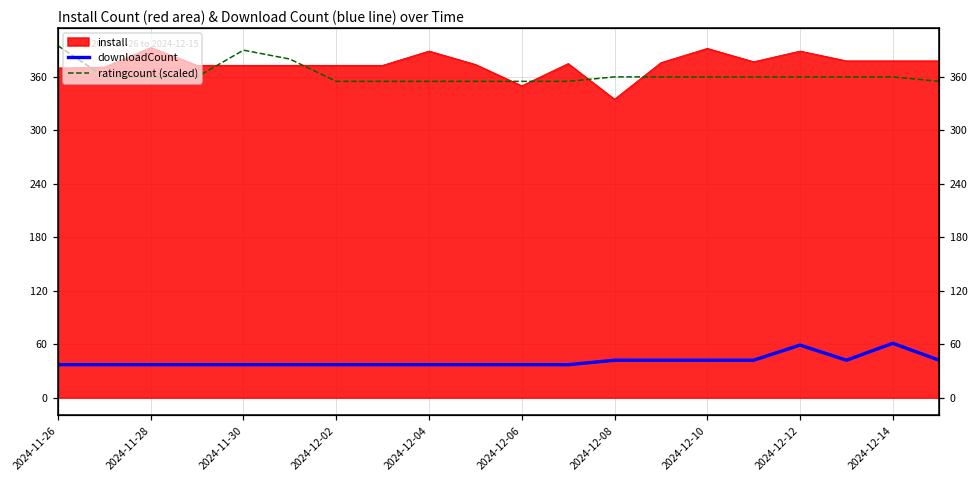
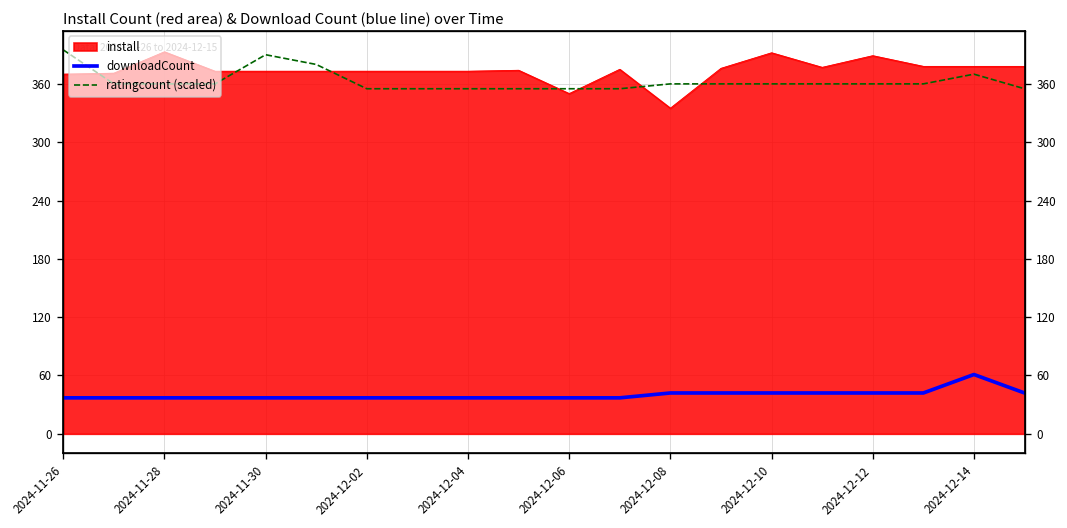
  {
    "install": {
      "2024-11-26": 370,
      "2024-11-30": 370,
      "2024-12-02": 370,
-     "2024-12-04": 390,
+     "2024-12-04": 370,
      "2024-12-06": 350,
      "2024-12-08": 340,
      "2024-12-10": 390,
      "2024-12-12": 390,
      "2024-12-14": 380
    },
    "downloadCount": {
      "2024-11-26": 40,
      "2024-11-28": 40,
      "2024-11-30": 40,
      "2024-12-02": 40,
      "2024-12-04": 40,
      "2024-12-06": 40,
      "2024-12-08": 40,
      "2024-12-10": 40,
-     "2024-12-12": 60,
+     "2024-12-12": 40,
      "2024-12-14": 60
    },
    "ratingcount (scaled)": {
      "2024-11-26": 400,
      "2024-11-30": 390,
      "2024-12-02": 360,
      "2024-12-04": 360,
      "2024-12-06": 360,
      "2024-12-08": 360,
      "2024-12-10": 360,
      "2024-12-12": 360,
-     "2024-12-14": 360
+     "2024-12-14": 370
    }
  }
